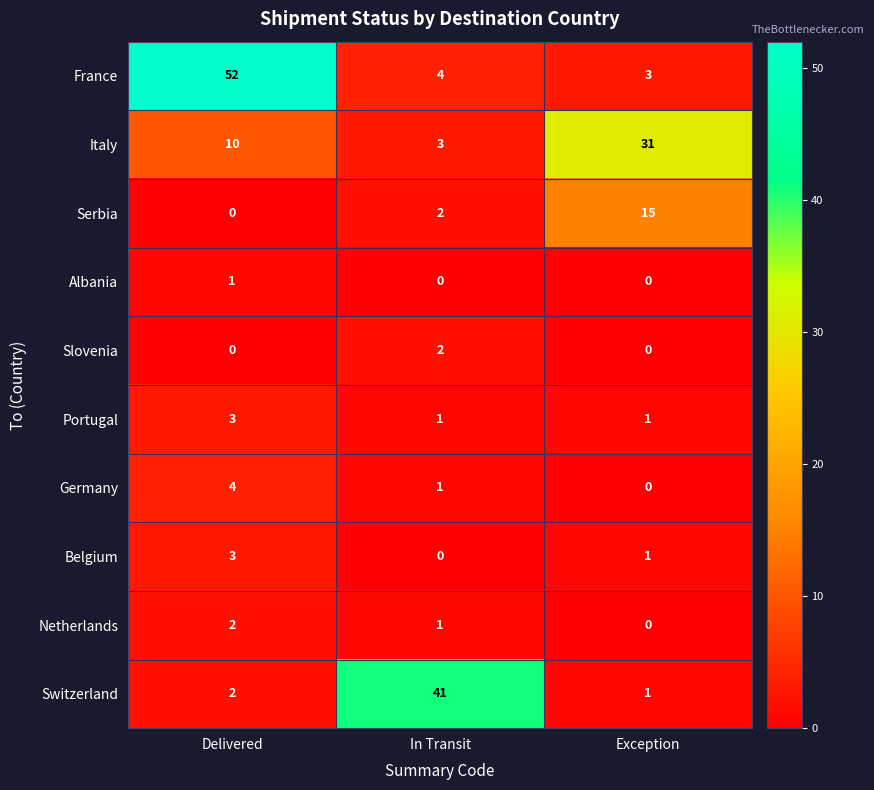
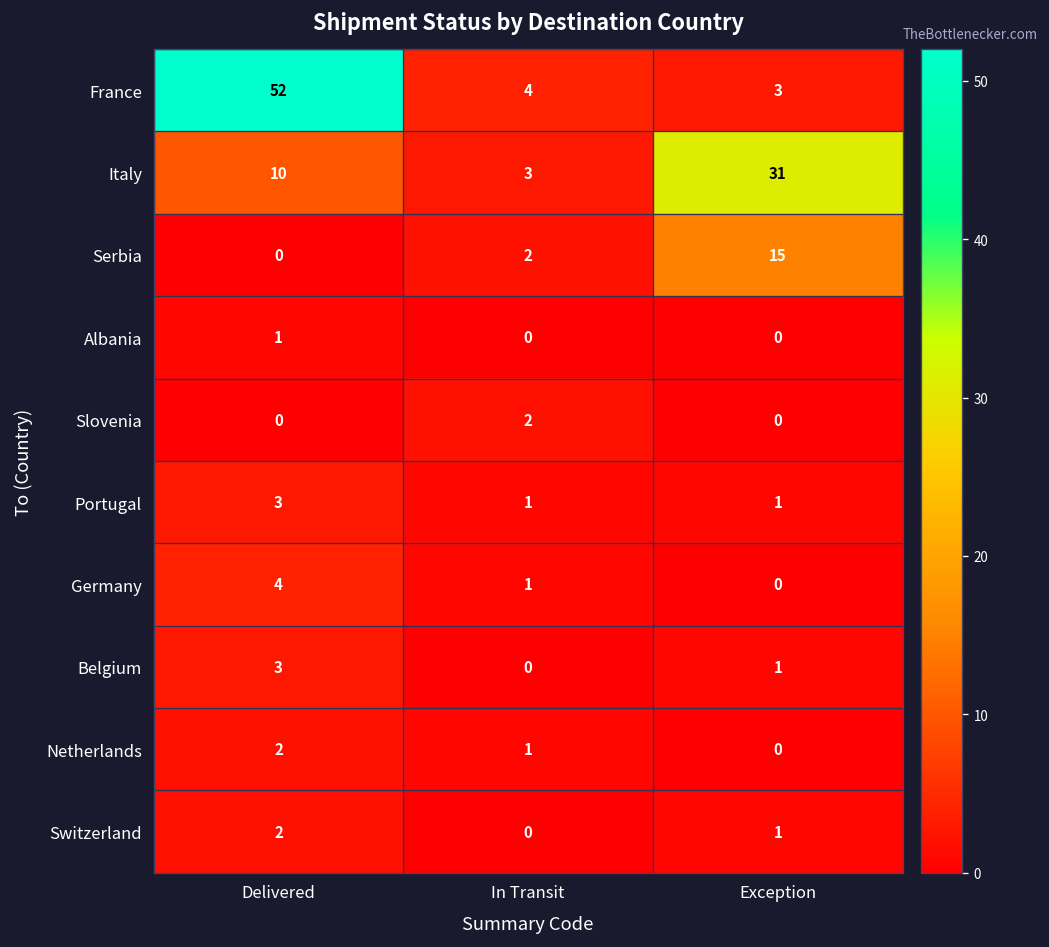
  {
    "France": {
      "Delivered": 52,
      "In Transit": 4,
      "Exception": 3
    },
    "Italy": {
      "Delivered": 10,
      "In Transit": 3,
      "Exception": 31
    },
    "Serbia": {
      "Delivered": 0,
      "In Transit": 2,
      "Exception": 15
    },
    "Albania": {
      "Delivered": 1,
      "In Transit": 0,
      "Exception": 0
    },
    "Slovenia": {
      "Delivered": 0,
      "In Transit": 2,
      "Exception": 0
    },
    "Portugal": {
      "Delivered": 3,
      "In Transit": 1,
      "Exception": 1
    },
    "Germany": {
      "Delivered": 4,
      "In Transit": 1,
      "Exception": 0
    },
    "Belgium": {
      "Delivered": 3,
      "In Transit": 0,
      "Exception": 1
    },
    "Netherlands": {
      "Delivered": 2,
      "In Transit": 1,
      "Exception": 0
    },
    "Switzerland": {
      "Delivered": 2,
-     "In Transit": 41,
+     "In Transit": 0,
      "Exception": 1
    }
  }
